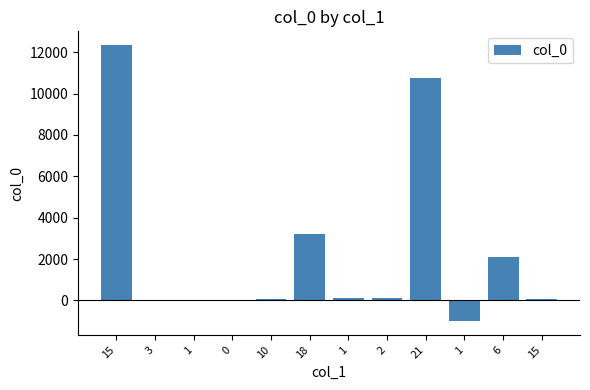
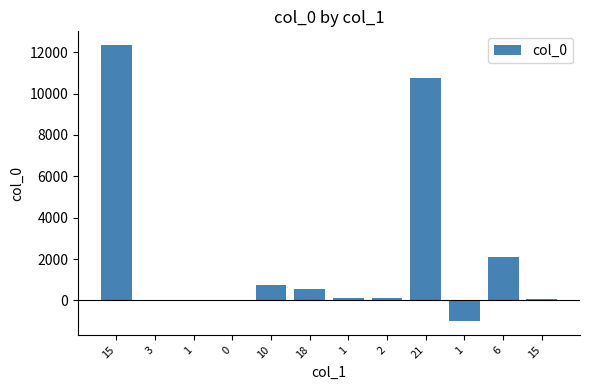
  {
    "0": 0,
-   "10": 100,
-   "18": 3200,
+   "10": 700,
+   "18": 600,
    "21": 10800,
    "6": 2100
  }
